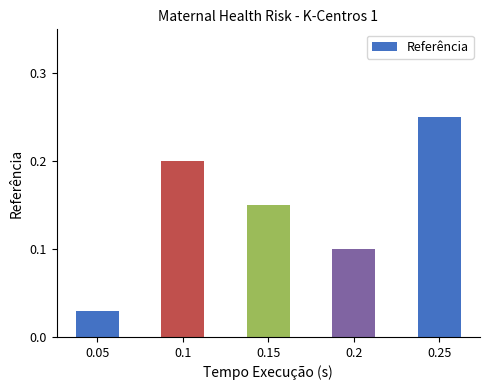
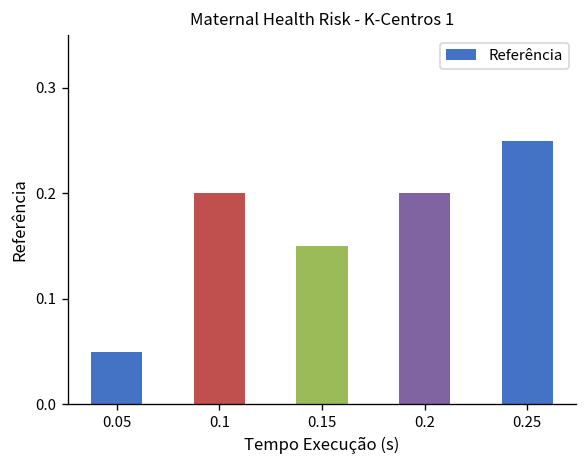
  {
-   "0.05": 0.03,
+   "0.05": 0.05,
    "0.1": 0.20,
    "0.15": 0.15,
-   "0.2": 0.1,
+   "0.2": 0.2,
    "0.25": 0.25
  }
